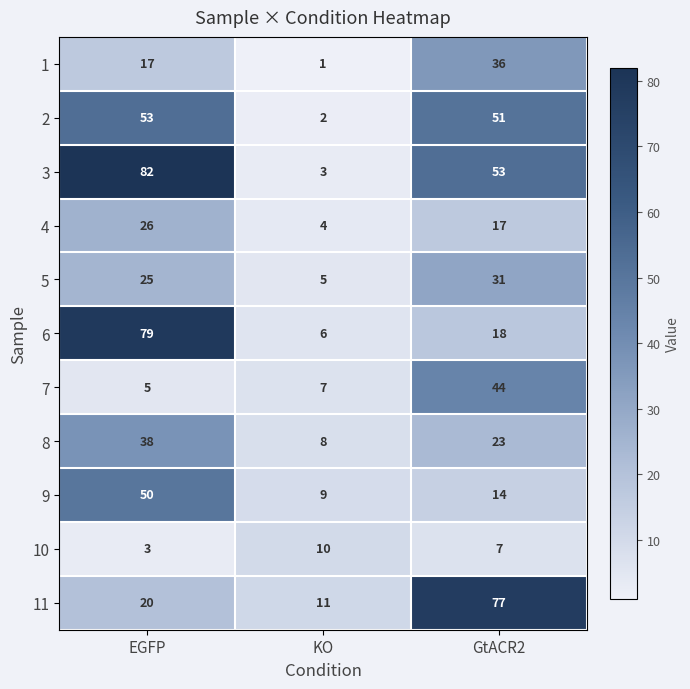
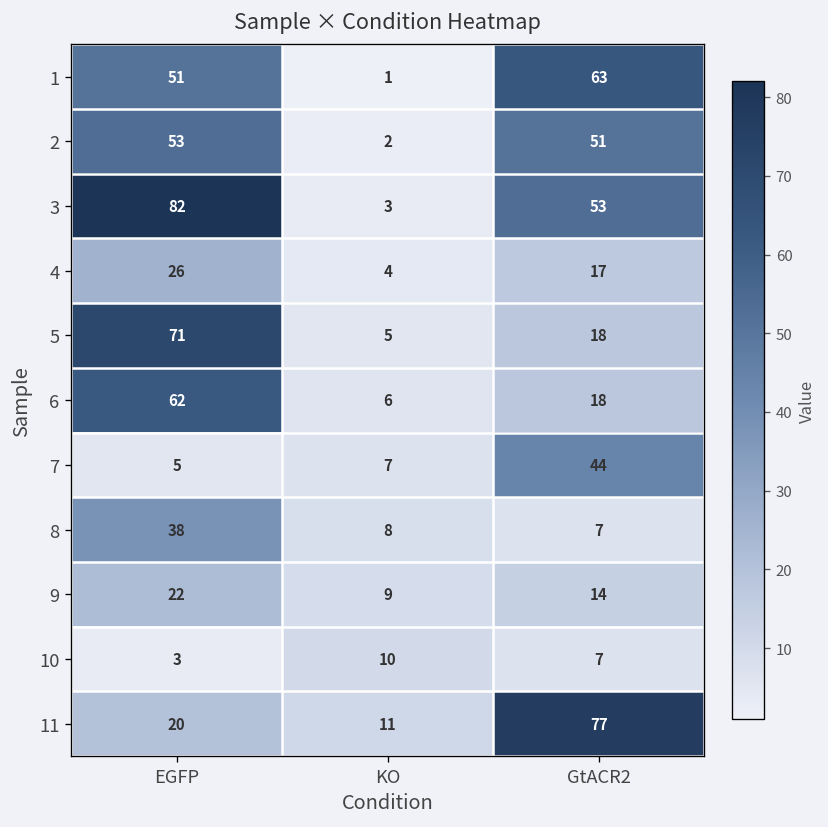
  {
    "1": {
-     "EGFP": 17,
+     "EGFP": 51,
      "KO": 1,
-     "GtACR2": 36
+     "GtACR2": 63
    },
    "2": {
      "EGFP": 53,
      "KO": 2,
      "GtACR2": 51
    },
    "3": {
      "EGFP": 82,
      "KO": 3,
      "GtACR2": 53
    },
    "4": {
      "EGFP": 26,
      "KO": 4,
      "GtACR2": 17
    },
    "5": {
-     "EGFP": 25,
+     "EGFP": 71,
      "KO": 5,
-     "GtACR2": 31
+     "GtACR2": 18
    },
    "6": {
-     "EGFP": 79,
+     "EGFP": 62,
      "KO": 6,
      "GtACR2": 18
    },
    "7": {
      "EGFP": 5,
      "KO": 7,
      "GtACR2": 44
    },
    "8": {
      "EGFP": 38,
      "KO": 8,
-     "GtACR2": 23
+     "GtACR2": 7
    },
    "9": {
-     "EGFP": 50,
+     "EGFP": 22,
      "KO": 9,
      "GtACR2": 14
    },
    "10": {
      "EGFP": 3,
      "KO": 10,
      "GtACR2": 7
    },
    "11": {
      "EGFP": 20,
      "KO": 11,
      "GtACR2": 77
    }
  }
